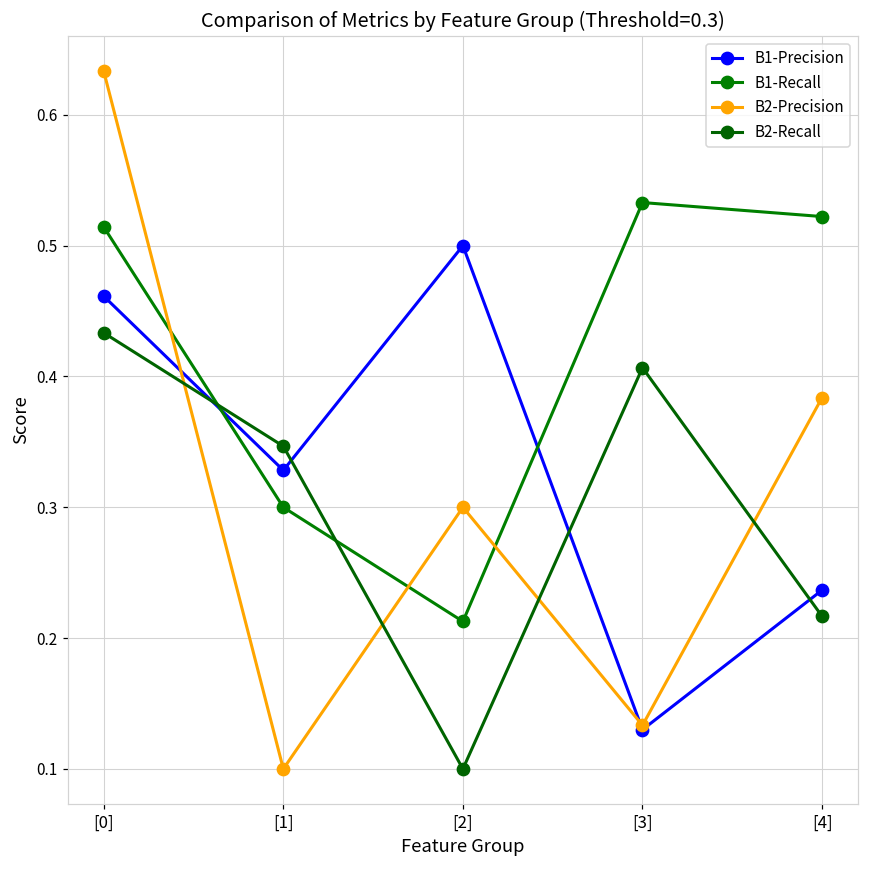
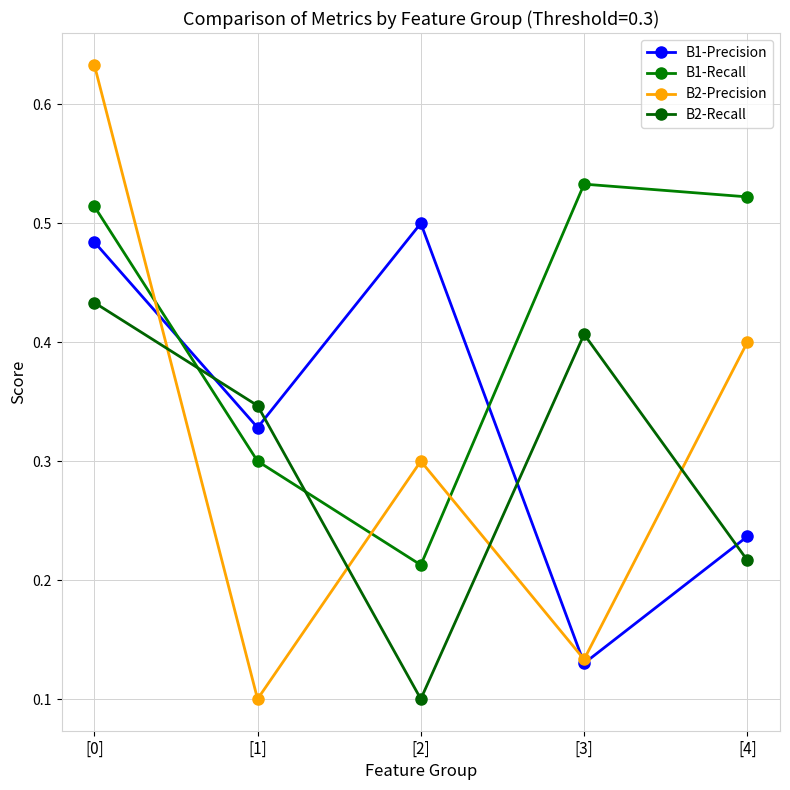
  {
    "B1-Precision": {
-     "[0]": 0.461,
+     "[0]": 0.484,
      "[1]": 0.328,
      "[2]": 0.500,
      "[3]": 0.130,
      "[4]": 0.237
    },
    "B2-Precision": {
      "[0]": 0.633,
      "[1]": 0.100,
      "[2]": 0.300,
      "[3]": 0.133,
-     "[4]": 0.384
+     "[4]": 0.400
    }
  }
